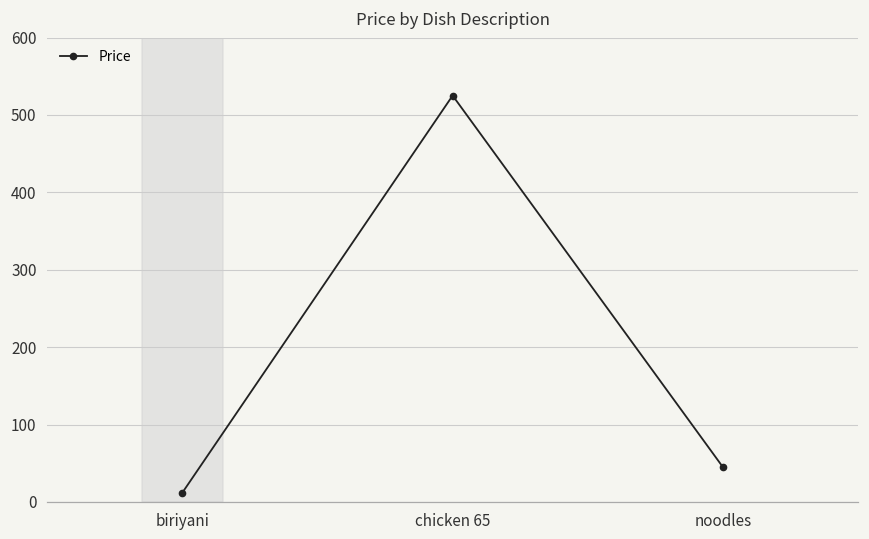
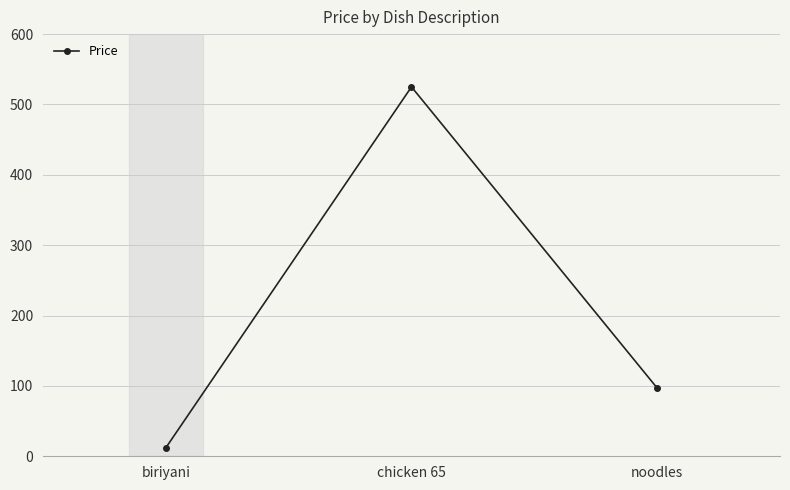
  {
    "biriyani": 10,
    "chicken 65": 530,
-   "noodles": 50
+   "noodles": 100
  }
